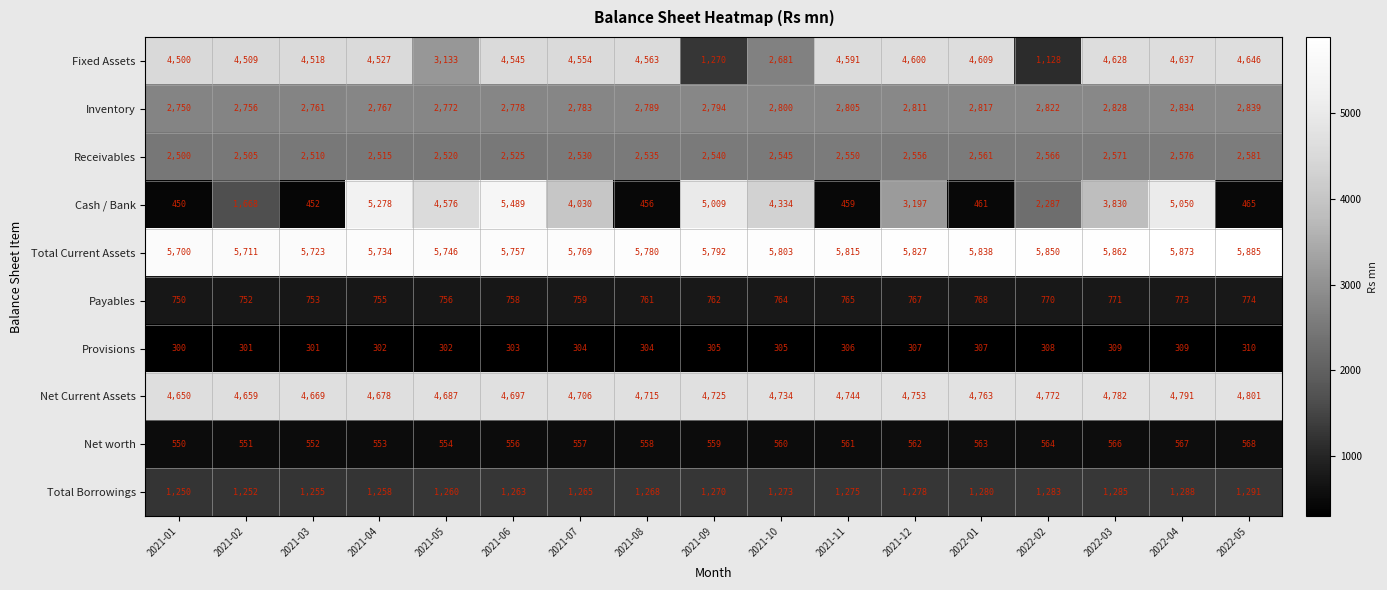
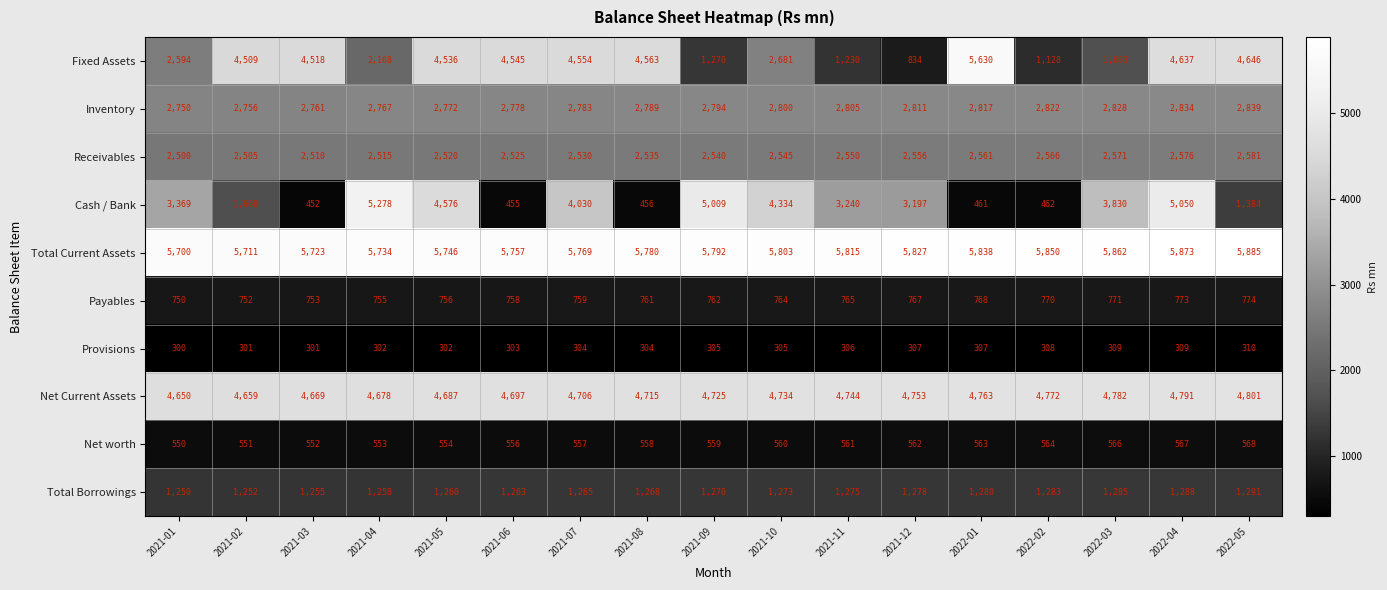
  {
    "Fixed Assets": {
-     "2021-01": "4,500",
+     "2021-01": "2,594",
      "2021-02": "4,509",
      "2021-03": "4,518",
-     "2021-04": "4,527",
-     "2021-05": "3,133",
+     "2021-04": "2,168",
+     "2021-05": "4,536",
      "2021-06": "4,545",
      "2021-07": "4,554",
      "2021-08": "4,563",
      "2021-09": "1,270",
      "2021-10": "2,681",
-     "2021-11": "4,591",
-     "2021-12": "4,600",
-     "2022-01": "4,609",
+     "2021-11": "1,230",
+     "2021-12": "834",
+     "2022-01": "5,630",
      "2022-02": "1,128",
-     "2022-03": "4,628",
+     "2022-03": "1,683",
      "2022-04": "4,637",
      "2022-05": "4,646"
    },
    "Inventory": {
      "2021-01": "2,750",
      "2021-02": "2,756",
      "2021-03": "2,761",
      "2021-04": "2,767",
      "2021-05": "2,772",
      "2021-06": "2,778",
      "2021-07": "2,783",
      "2021-08": "2,789",
      "2021-09": "2,794",
      "2021-10": "2,800",
      "2021-11": "2,805",
      "2021-12": "2,811",
      "2022-01": "2,817",
      "2022-02": "2,822",
      "2022-03": "2,828",
      "2022-04": "2,834",
      "2022-05": "2,839"
    },
    "Receivables": {
      "2021-01": "2,500",
      "2021-02": "2,505",
      "2021-03": "2,510",
      "2021-04": "2,515",
      "2021-05": "2,520",
      "2021-06": "2,525",
      "2021-07": "2,530",
      "2021-08": "2,535",
      "2021-09": "2,540",
      "2021-10": "2,545",
      "2021-11": "2,550",
      "2021-12": "2,556",
      "2022-01": "2,561",
      "2022-02": "2,566",
      "2022-03": "2,571",
      "2022-04": "2,576",
      "2022-05": "2,581"
    },
    "Cash / Bank": {
-     "2021-01": "450",
+     "2021-01": "3,369",
      "2021-02": "1,668",
      "2021-03": "452",
      "2021-04": "5,278",
      "2021-05": "4,576",
-     "2021-06": "5,489",
+     "2021-06": "455",
      "2021-07": "4,030",
      "2021-08": "456",
      "2021-09": "5,009",
      "2021-10": "4,334",
-     "2021-11": "459",
+     "2021-11": "3,240",
      "2021-12": "3,197",
      "2022-01": "461",
-     "2022-02": "2,287",
+     "2022-02": "462",
      "2022-03": "3,830",
      "2022-04": "5,050",
-     "2022-05": "465"
+     "2022-05": "1,384"
    },
    "Total Current Assets": {
      "2021-01": "5,700",
      "2021-02": "5,711",
      "2021-03": "5,723",
      "2021-04": "5,734",
      "2021-05": "5,746",
      "2021-06": "5,757",
      "2021-07": "5,769",
      "2021-08": "5,780",
      "2021-09": "5,792",
      "2021-10": "5,803",
      "2021-11": "5,815",
      "2021-12": "5,827",
      "2022-01": "5,838",
      "2022-02": "5,850",
      "2022-03": "5,862",
      "2022-04": "5,873",
      "2022-05": "5,885"
    },
    "Payables": {
      "2021-01": "750",
      "2021-02": "752",
      "2021-03": "753",
      "2021-04": "755",
      "2021-05": "756",
      "2021-06": "758",
      "2021-07": "759",
      "2021-08": "761",
      "2021-09": "762",
      "2021-10": "764",
      "2021-11": "765",
      "2021-12": "767",
      "2022-01": "768",
      "2022-02": "770",
      "2022-03": "771",
      "2022-04": "773",
      "2022-05": "774"
    },
    "Provisions": {
      "2021-01": "300",
      "2021-02": "301",
      "2021-03": "301",
      "2021-04": "302",
      "2021-05": "302",
      "2021-06": "303",
      "2021-07": "304",
      "2021-08": "304",
      "2021-09": "305",
      "2021-10": "305",
      "2021-11": "306",
      "2021-12": "307",
      "2022-01": "307",
      "2022-02": "308",
      "2022-03": "309",
      "2022-04": "309",
      "2022-05": "310"
    },
    "Net Current Assets": {
      "2021-01": "4,650",
      "2021-02": "4,659",
      "2021-03": "4,669",
      "2021-04": "4,678",
      "2021-05": "4,687",
      "2021-06": "4,697",
      "2021-07": "4,706",
      "2021-08": "4,715",
      "2021-09": "4,725",
      "2021-10": "4,734",
      "2021-11": "4,744",
      "2021-12": "4,753",
      "2022-01": "4,763",
      "2022-02": "4,772",
      "2022-03": "4,782",
      "2022-04": "4,791",
      "2022-05": "4,801"
    },
    "Net worth": {
      "2021-01": "550",
      "2021-02": "551",
      "2021-03": "552",
      "2021-04": "553",
      "2021-05": "554",
      "2021-06": "556",
      "2021-07": "557",
      "2021-08": "558",
      "2021-09": "559",
      "2021-10": "560",
      "2021-11": "561",
      "2021-12": "562",
      "2022-01": "563",
      "2022-02": "564",
      "2022-03": "566",
      "2022-04": "567",
      "2022-05": "568"
    },
    "Total Borrowings": {
      "2021-01": "1,250",
      "2021-02": "1,252",
      "2021-03": "1,255",
      "2021-04": "1,258",
      "2021-05": "1,260",
      "2021-06": "1,263",
      "2021-07": "1,265",
      "2021-08": "1,268",
      "2021-09": "1,270",
      "2021-10": "1,273",
      "2021-11": "1,275",
      "2021-12": "1,278",
      "2022-01": "1,280",
      "2022-02": "1,283",
      "2022-03": "1,285",
      "2022-04": "1,288",
      "2022-05": "1,291"
    }
  }
